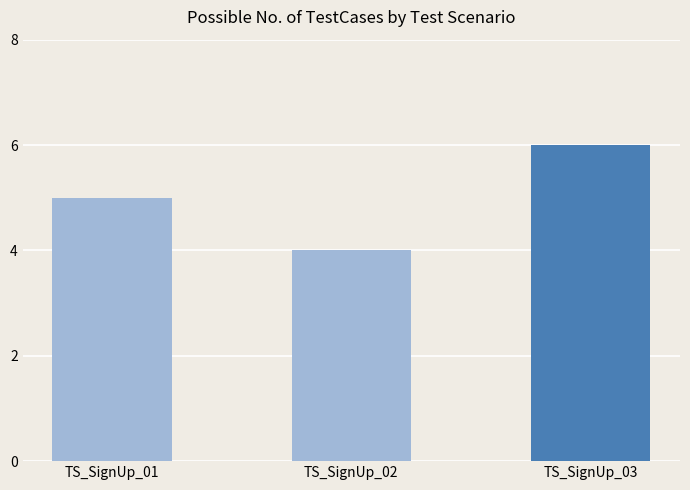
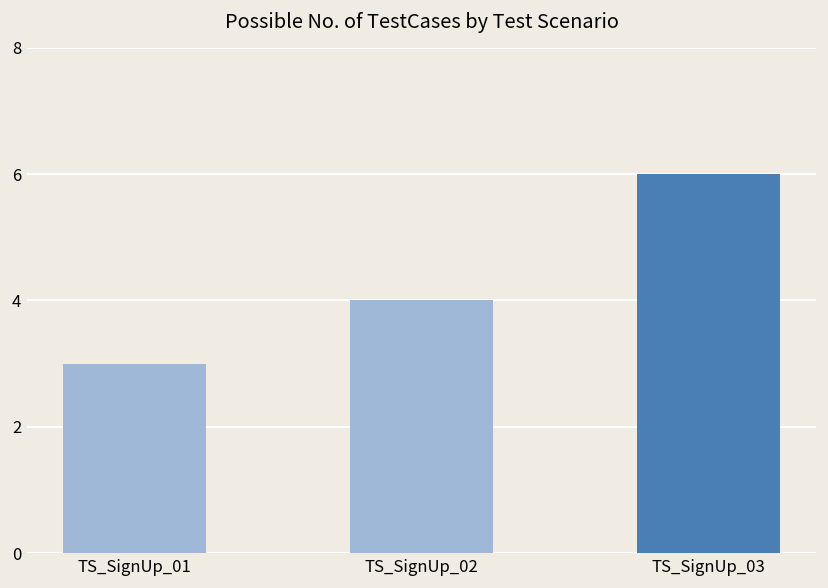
  {
-   "TS_SignUp_01": 5,
+   "TS_SignUp_01": 3,
    "TS_SignUp_02": 4,
    "TS_SignUp_03": 6
  }
